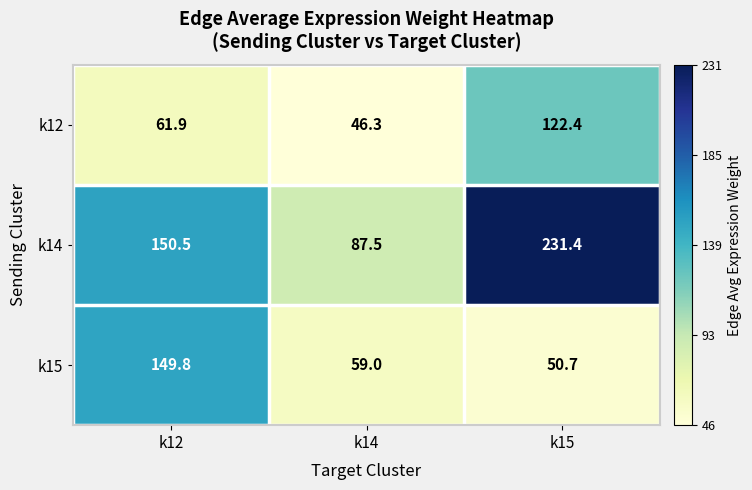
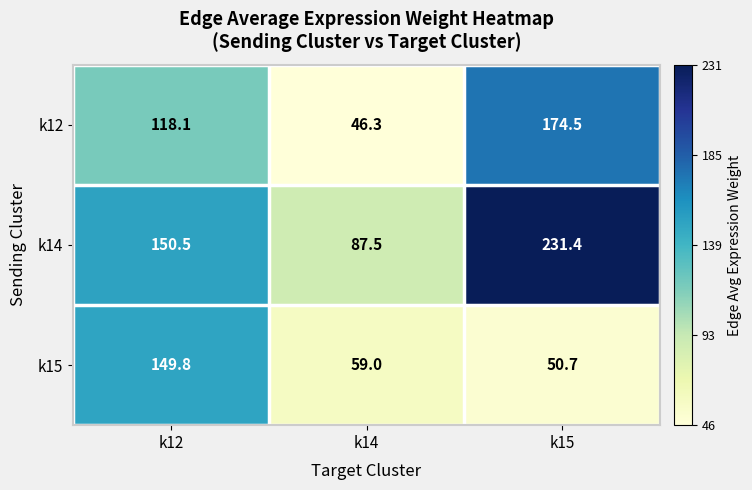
  {
    "k12": {
-     "k12": 61.9,
+     "k12": 118.1,
      "k14": 46.3,
-     "k15": 122.4
+     "k15": 174.5
    },
    "k14": {
      "k12": 150.5,
      "k14": 87.5,
      "k15": 231.4
    },
    "k15": {
      "k12": 149.8,
      "k14": 59.0,
      "k15": 50.7
    }
  }
